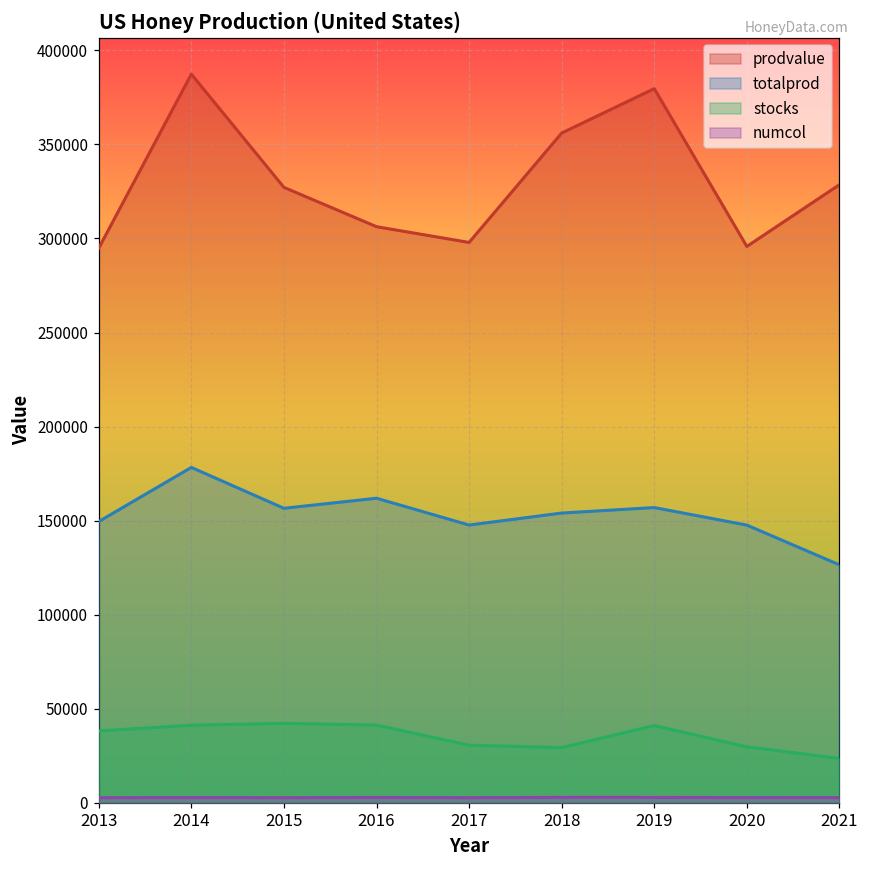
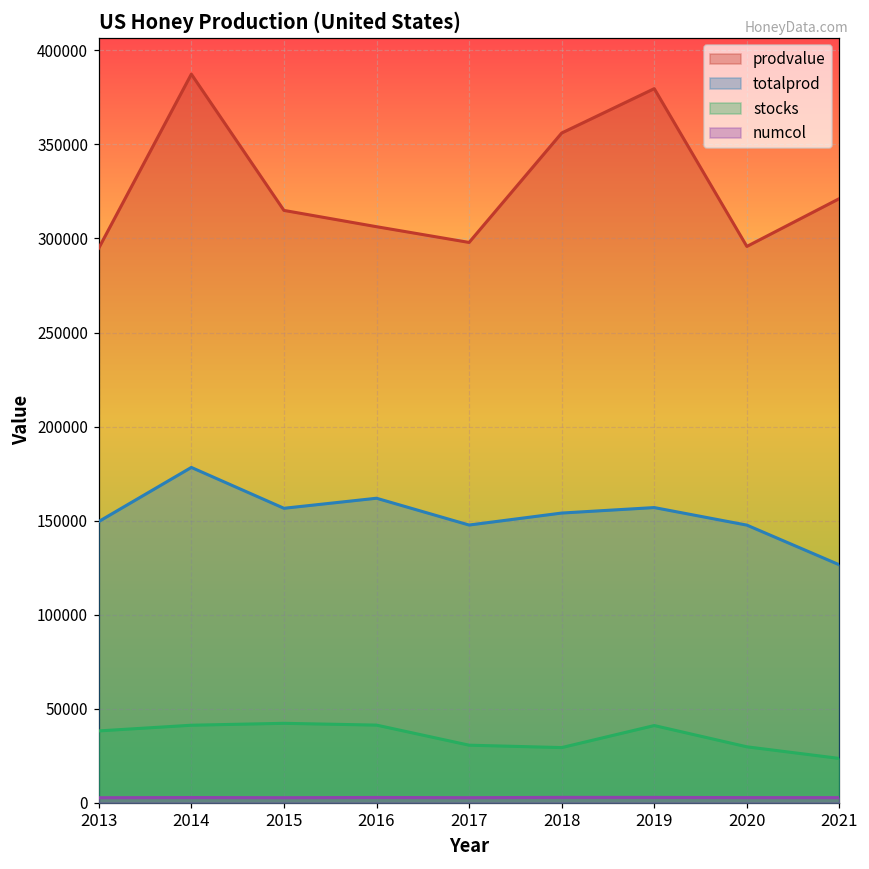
  {
    "prodvalue": {
      "2013": 295000,
      "2014": 387000,
-     "2015": 327000,
+     "2015": 315000,
      "2016": 306000,
      "2017": 298000,
      "2018": 356000,
      "2019": 380000,
      "2020": 296000,
-     "2021": 329000
+     "2021": 321000
    },
    "numcol": {
      "2013": 3000,
      "2014": 3000,
      "2015": 3000,
      "2016": 3000,
      "2017": 3000,
      "2018": 3000,
      "2019": 3000,
      "2020": 3000,
      "2021": 3000
    }
  }
